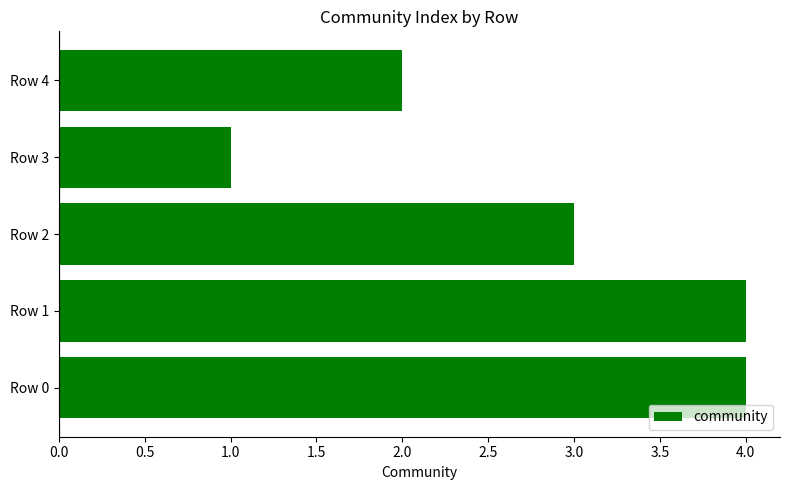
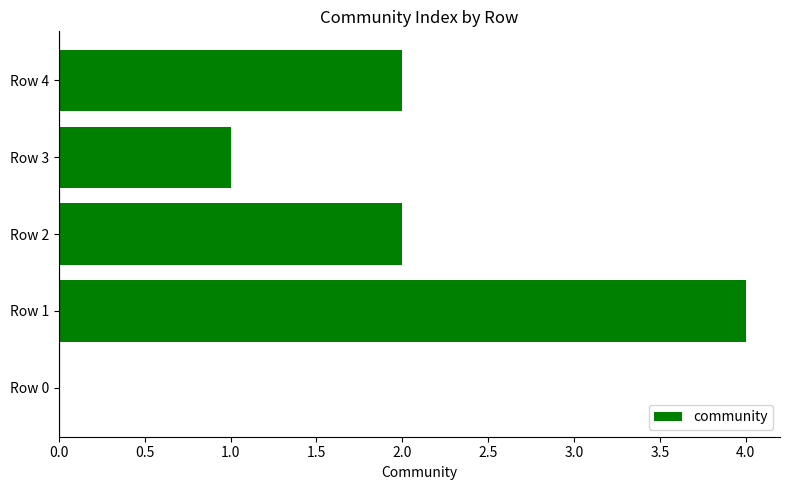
  {
    "Row 4": 2,
    "Row 3": 1,
-   "Row 2": 3,
+   "Row 2": 2,
    "Row 1": 4,
-   "Row 0": 4
+   "Row 0": 0
  }
